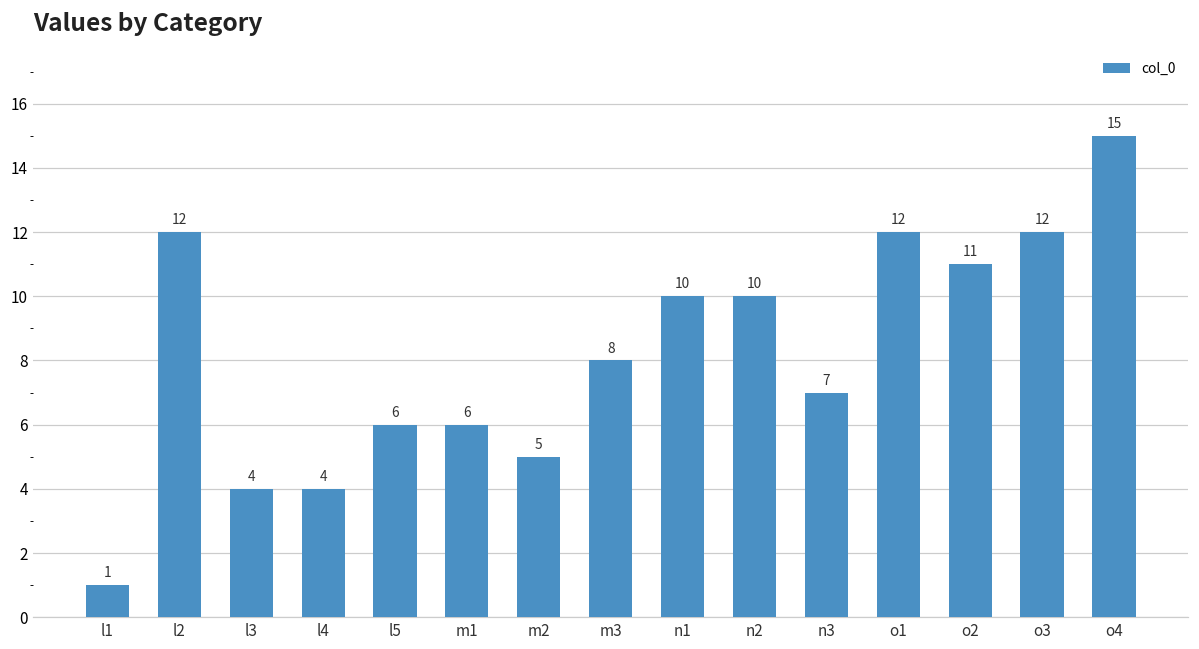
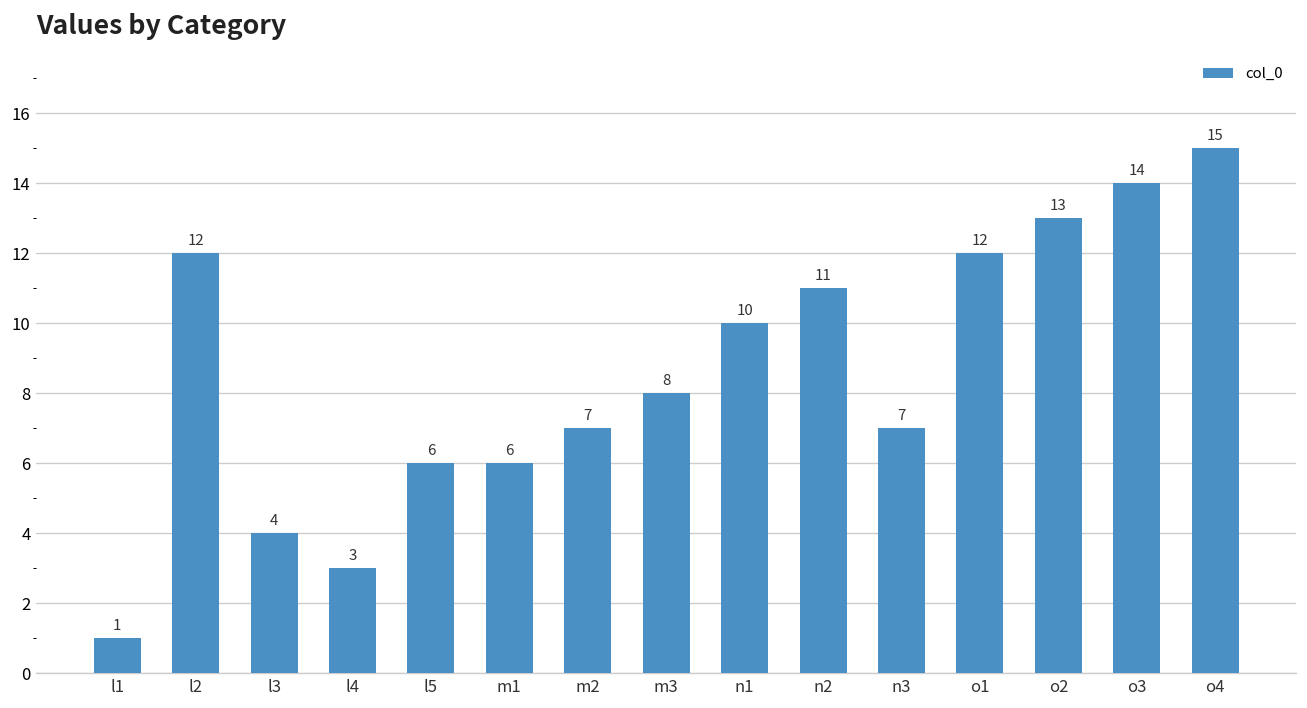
  {
    "l1": 1,
    "l2": 12,
    "l3": 4,
-   "l4": 4,
+   "l4": 3,
    "l5": 6,
    "m1": 6,
-   "m2": 5,
+   "m2": 7,
    "m3": 8,
    "n1": 10,
-   "n2": 10,
+   "n2": 11,
    "n3": 7,
    "o1": 12,
-   "o2": 11,
-   "o3": 12,
+   "o2": 13,
+   "o3": 14,
    "o4": 15
  }
